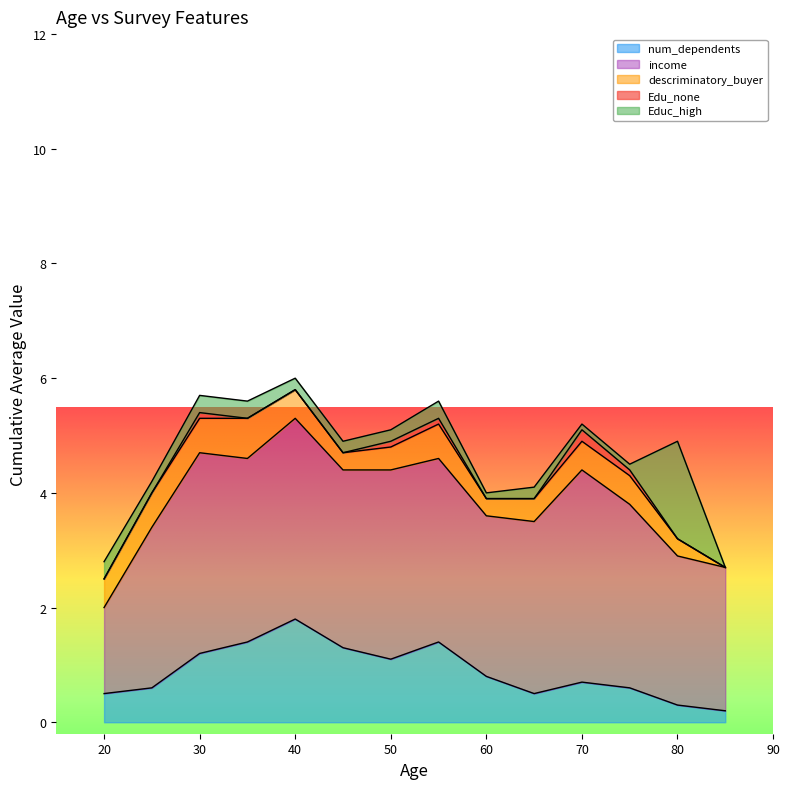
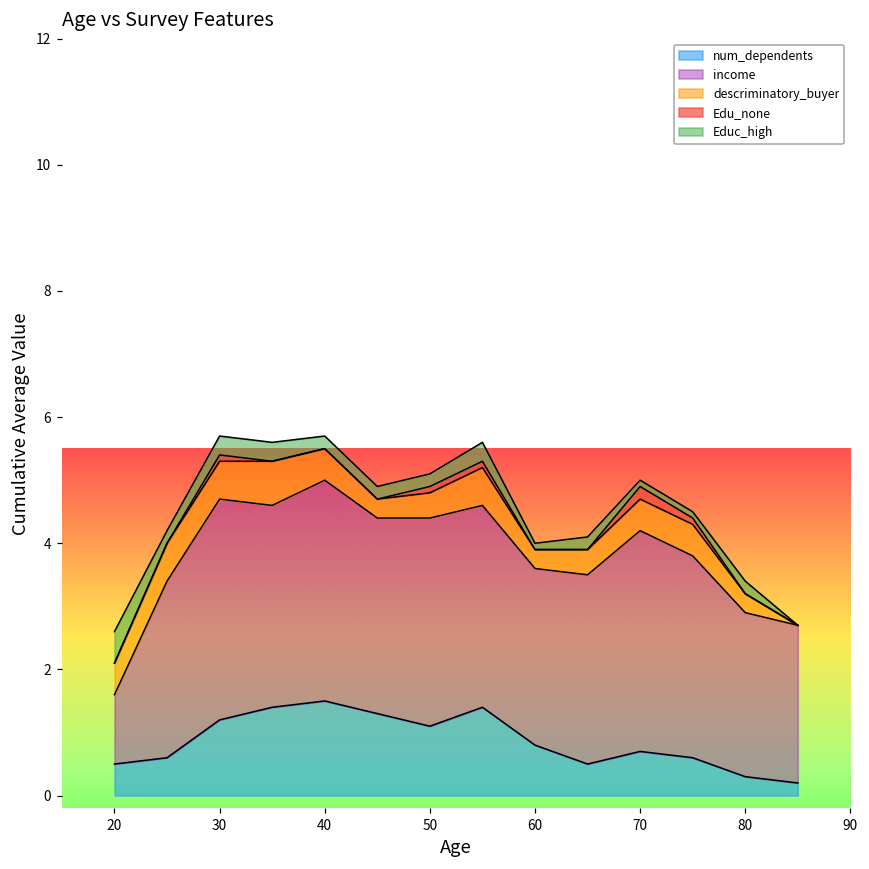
  {
    "num_dependents": {
      "20": 0.5,
      "30": 1.2,
-     "40": 1.8,
+     "40": 1.5,
      "50": 1.1,
      "60": 0.8,
      "70": 0.7,
      "80": 0.3
    },
    "income": {
-     "20": 1.5,
+     "20": 1.1,
      "30": 3.5,
      "40": 3.5,
      "50": 3.3,
      "60": 2.8,
-     "70": 3.7,
+     "70": 3.5,
      "80": 2.6
    },
    "descriminatory_buyer": {
      "30": 0.6,
      "50": 0.4,
      "70": 0.5
    },
    "Edu_none": {
      "30": 0.1,
      "50": 0.1,
      "70": 0.2
    },
    "Educ_high": {
-     "20": 0.3,
+     "20": 0.5,
      "30": 0.3,
      "40": 0.2,
      "50": 0.2,
      "60": 0.1,
      "70": 0.1,
-     "80": 1.7
+     "80": 0.2
    }
  }
